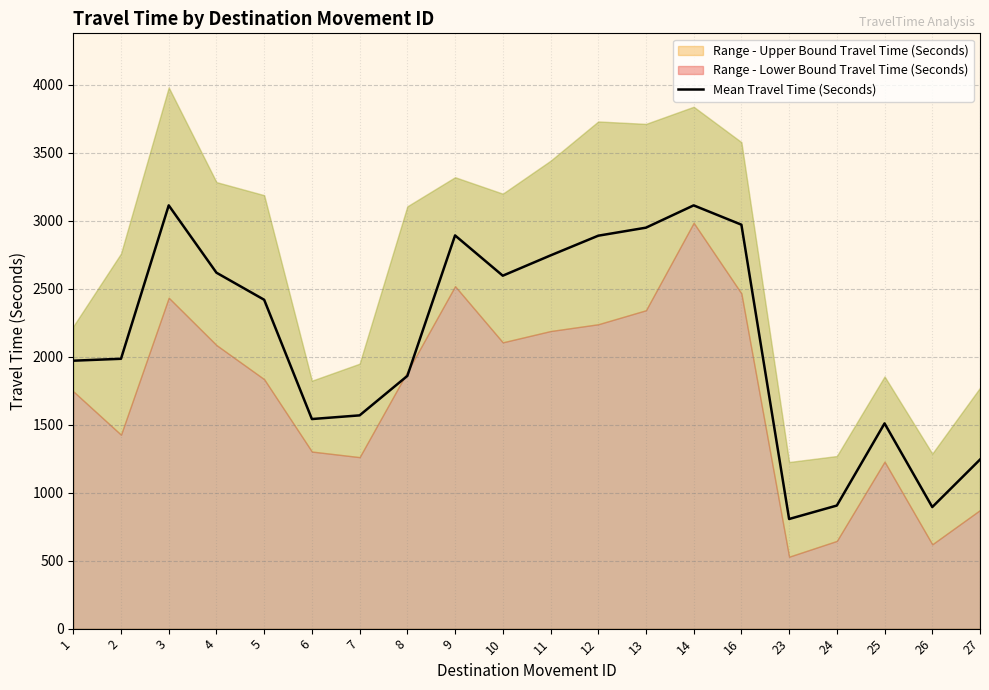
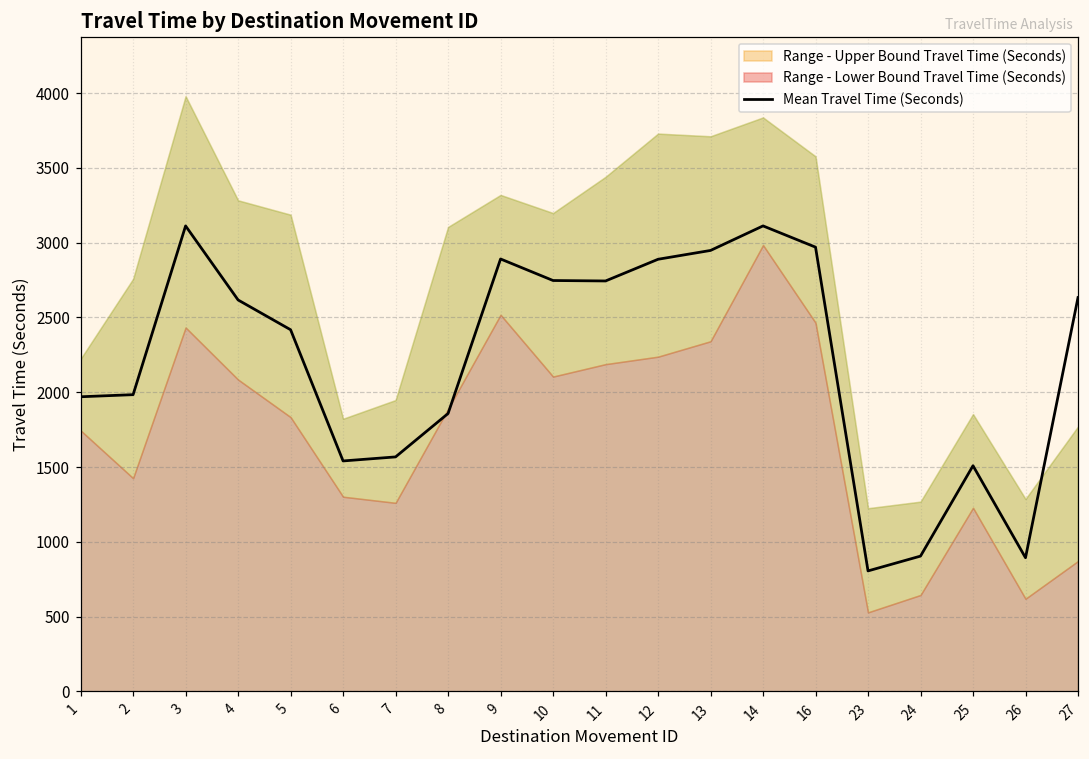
  {
    "Mean Travel Time (Seconds)": {
      "1": 1970,
      "2": 1980,
      "3": 3110,
      "4": 2620,
      "5": 2420,
      "6": 1540,
      "7": 1570,
      "8": 1860,
      "9": 2890,
-     "10": 2600,
+     "10": 2750,
      "11": 2740,
      "12": 2890,
      "13": 2950,
      "14": 3110,
      "16": 2970,
      "23": 810,
      "24": 910,
      "25": 1510,
      "26": 890,
-     "27": 1240
+     "27": 2630
    }
  }
